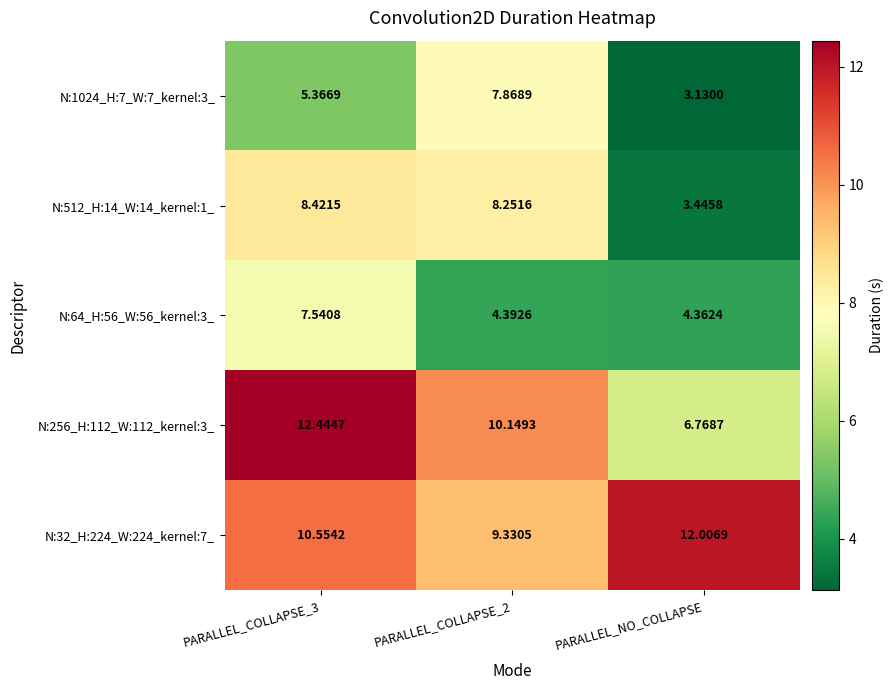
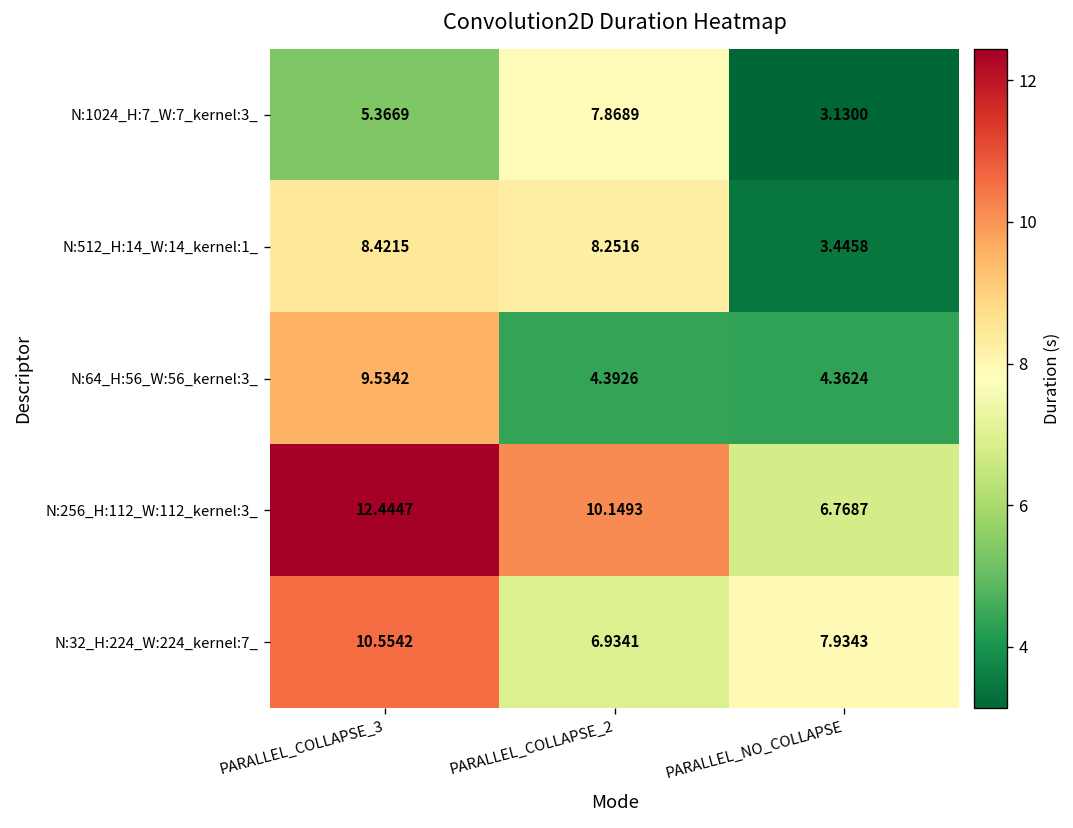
  {
    "N:1024_H:7_W:7_kernel:3_": {
      "PARALLEL_COLLAPSE_3": 5.3669,
      "PARALLEL_COLLAPSE_2": 7.8689,
      "PARALLEL_NO_COLLAPSE": 3.1300
    },
    "N:512_H:14_W:14_kernel:1_": {
      "PARALLEL_COLLAPSE_3": 8.4215,
      "PARALLEL_COLLAPSE_2": 8.2516,
      "PARALLEL_NO_COLLAPSE": 3.4458
    },
    "N:64_H:56_W:56_kernel:3_": {
-     "PARALLEL_COLLAPSE_3": 7.5408,
+     "PARALLEL_COLLAPSE_3": 9.5342,
      "PARALLEL_COLLAPSE_2": 4.3926,
      "PARALLEL_NO_COLLAPSE": 4.3624
    },
    "N:256_H:112_W:112_kernel:3_": {
      "PARALLEL_COLLAPSE_3": 12.4447,
      "PARALLEL_COLLAPSE_2": 10.1493,
      "PARALLEL_NO_COLLAPSE": 6.7687
    },
    "N:32_H:224_W:224_kernel:7_": {
      "PARALLEL_COLLAPSE_3": 10.5542,
-     "PARALLEL_COLLAPSE_2": 9.3305,
-     "PARALLEL_NO_COLLAPSE": 12.0069
+     "PARALLEL_COLLAPSE_2": 6.9341,
+     "PARALLEL_NO_COLLAPSE": 7.9343
    }
  }
